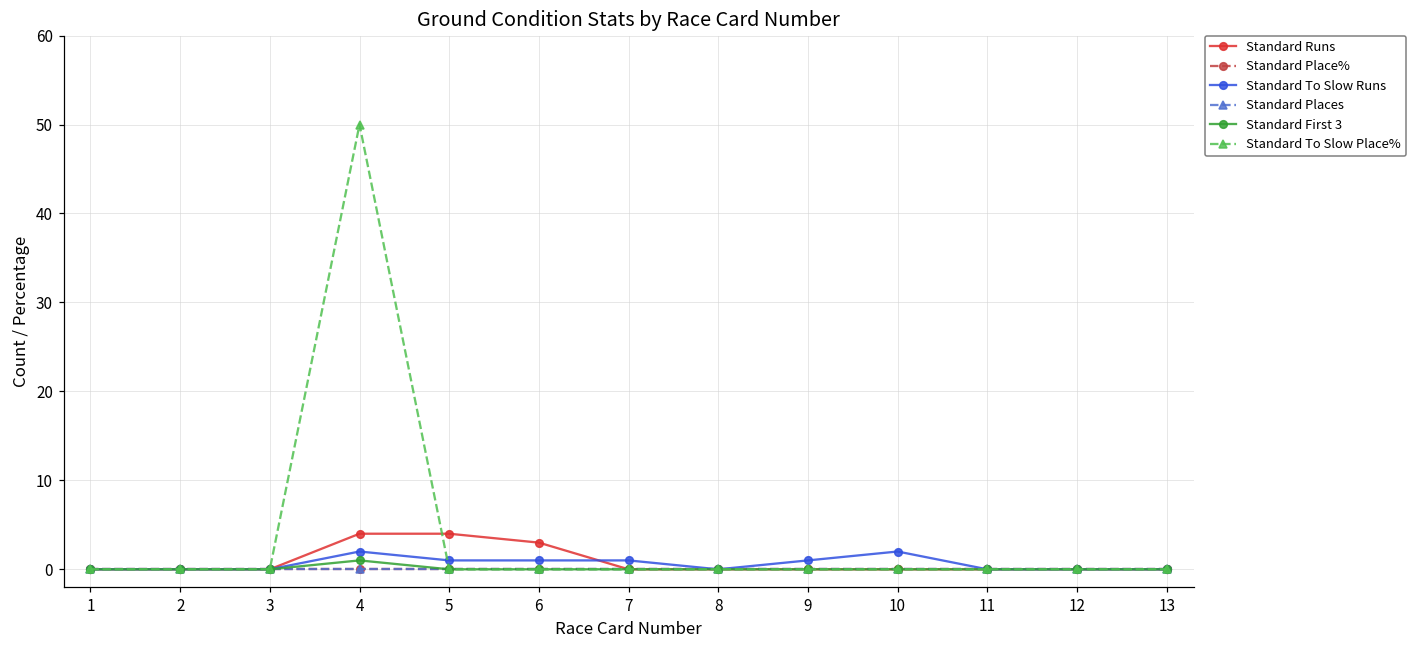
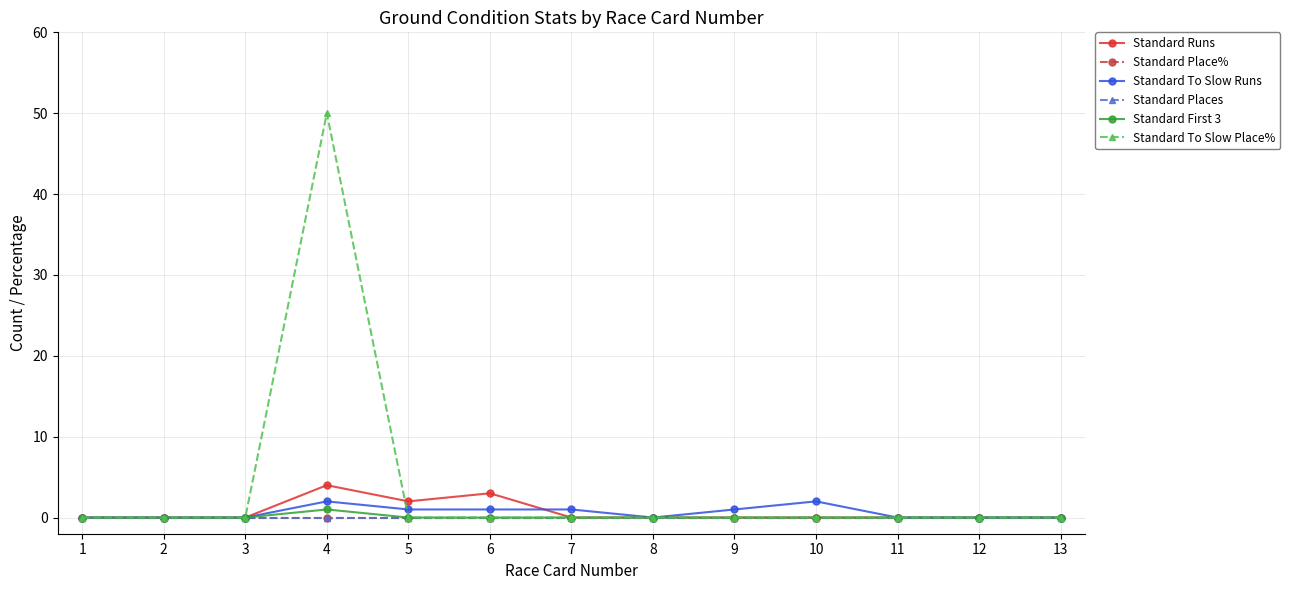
  {
    "Standard Runs": {
      "4": 4,
-     "5": 4,
+     "5": 2,
      "6": 3
    }
  }
